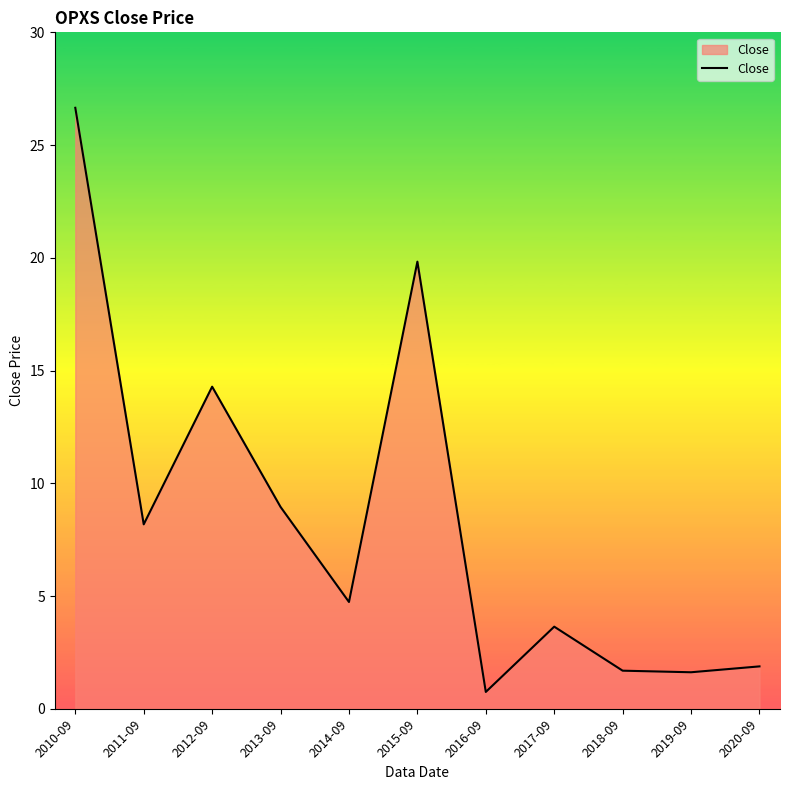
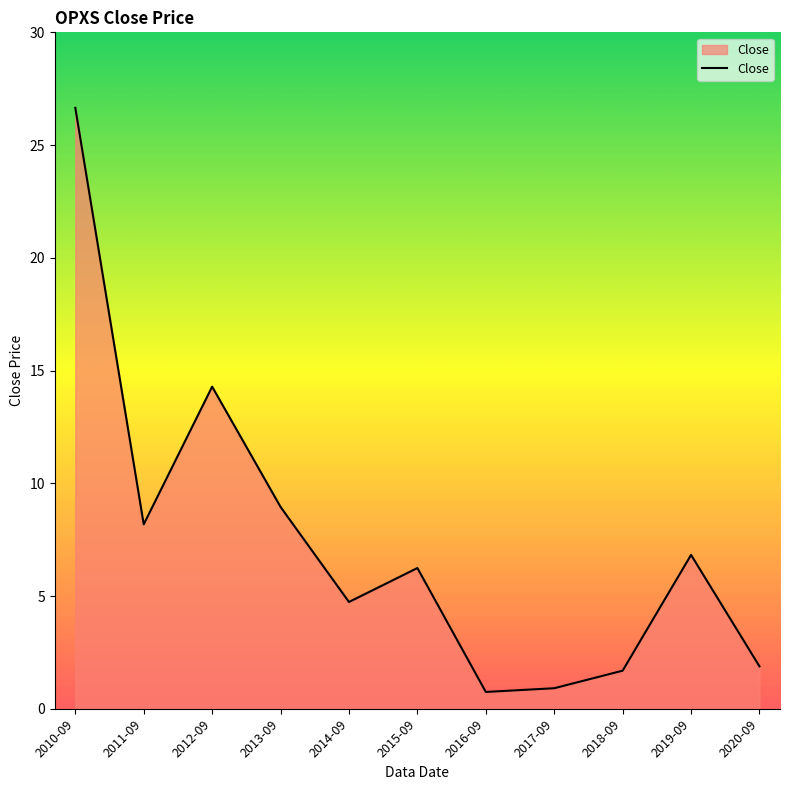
  {
    "2010-09": 26.7,
    "2011-09": 8.2,
    "2012-09": 14.3,
    "2013-09": 9.0,
    "2014-09": 4.7,
-   "2015-09": 19.8,
+   "2015-09": 6.2,
    "2016-09": 0.7,
-   "2017-09": 3.6,
+   "2017-09": 0.9,
    "2018-09": 1.7,
-   "2019-09": 1.6,
+   "2019-09": 6.8,
    "2020-09": 1.9
  }
